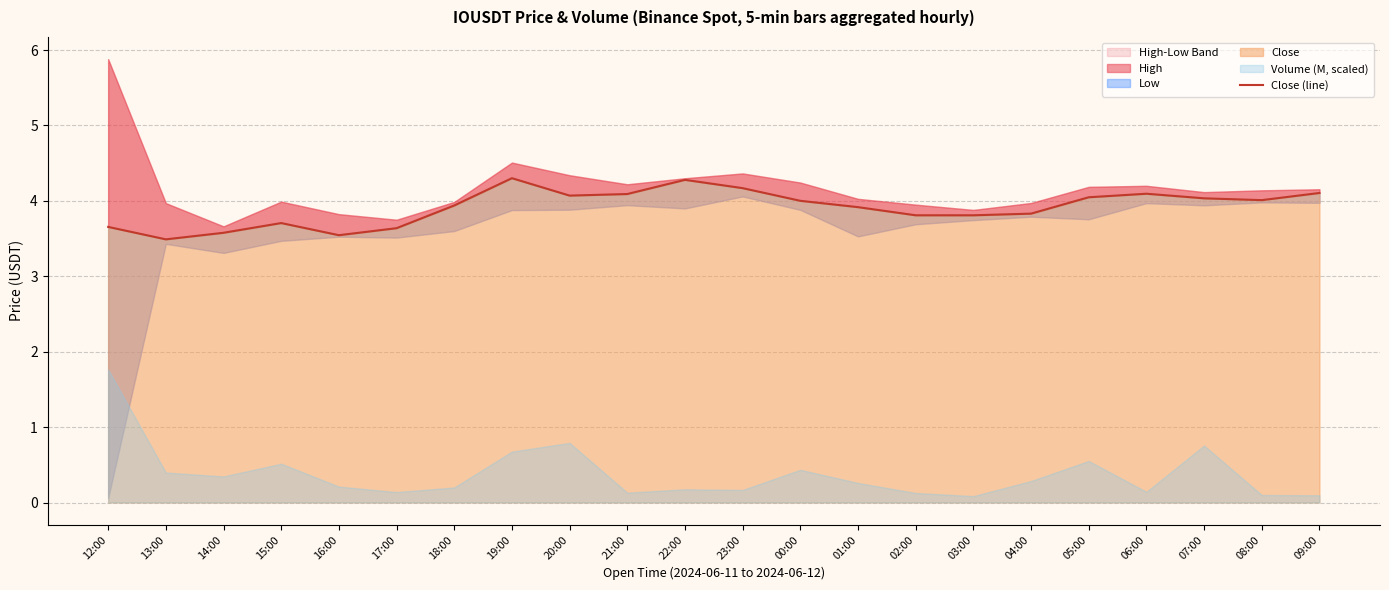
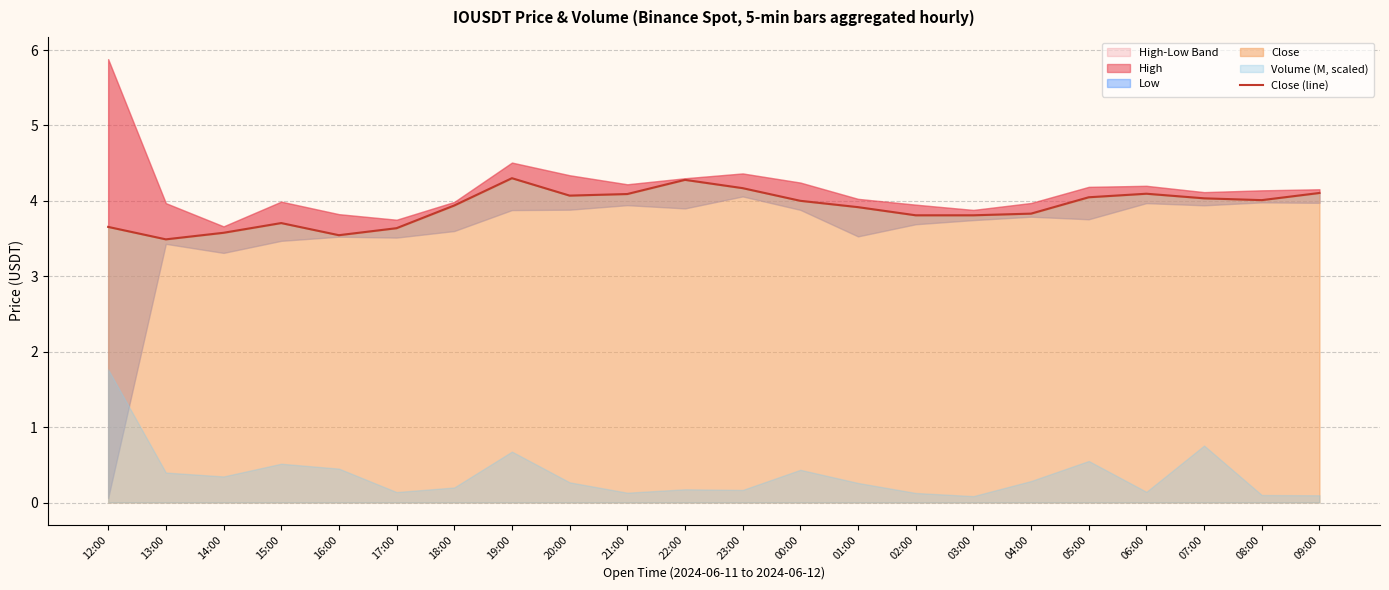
  {
    "Close": {
      "12:00": 3.7,
      "13:00": 3.5,
      "14:00": 3.6,
      "15:00": 3.7,
      "16:00": 3.5,
      "17:00": 3.6,
      "18:00": 3.9,
      "19:00": 4.3,
      "20:00": 4.1,
      "21:00": 4.1,
      "23:00": 4.2,
      "00:00": 4.0,
      "01:00": 3.9,
      "02:00": 3.8,
      "03:00": 3.8,
      "04:00": 3.8,
      "05:00": 4.0,
      "06:00": 4.1,
      "07:00": 4.0,
      "08:00": 4.0,
      "09:00": 4.1
    },
    "Volume (M, scaled)": {
      "12:00": 1.8,
      "13:00": 0.4,
      "14:00": 0.3,
      "15:00": 0.5,
-     "16:00": 0.2,
+     "16:00": 0.4,
      "17:00": 0.1,
      "18:00": 0.2,
      "19:00": 0.7,
-     "20:00": 0.8,
+     "20:00": 0.3,
      "21:00": 0.1,
      "22:00": 0.2,
      "23:00": 0.2,
      "00:00": 0.4,
      "01:00": 0.3,
      "02:00": 0.1,
      "03:00": 0.1,
      "04:00": 0.3,
      "05:00": 0.6,
      "06:00": 0.1,
      "07:00": 0.8,
      "08:00": 0.1,
      "09:00": 0.1
    }
  }
